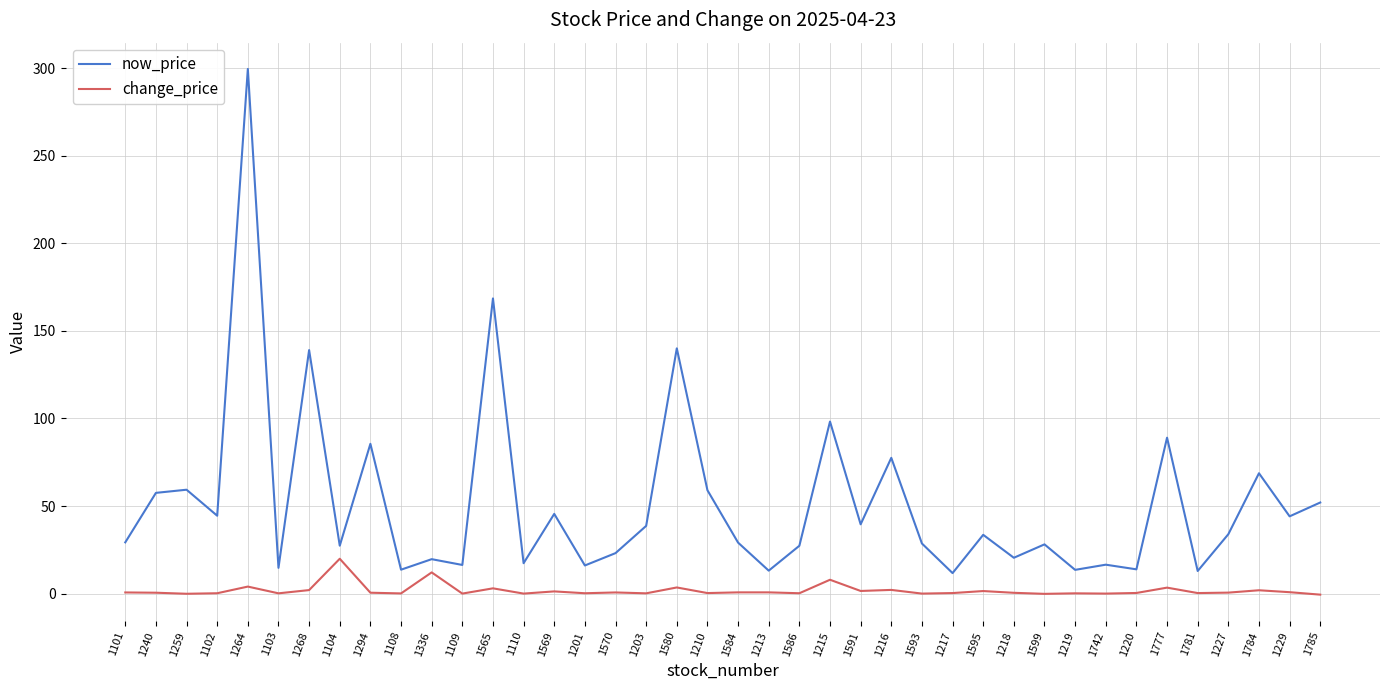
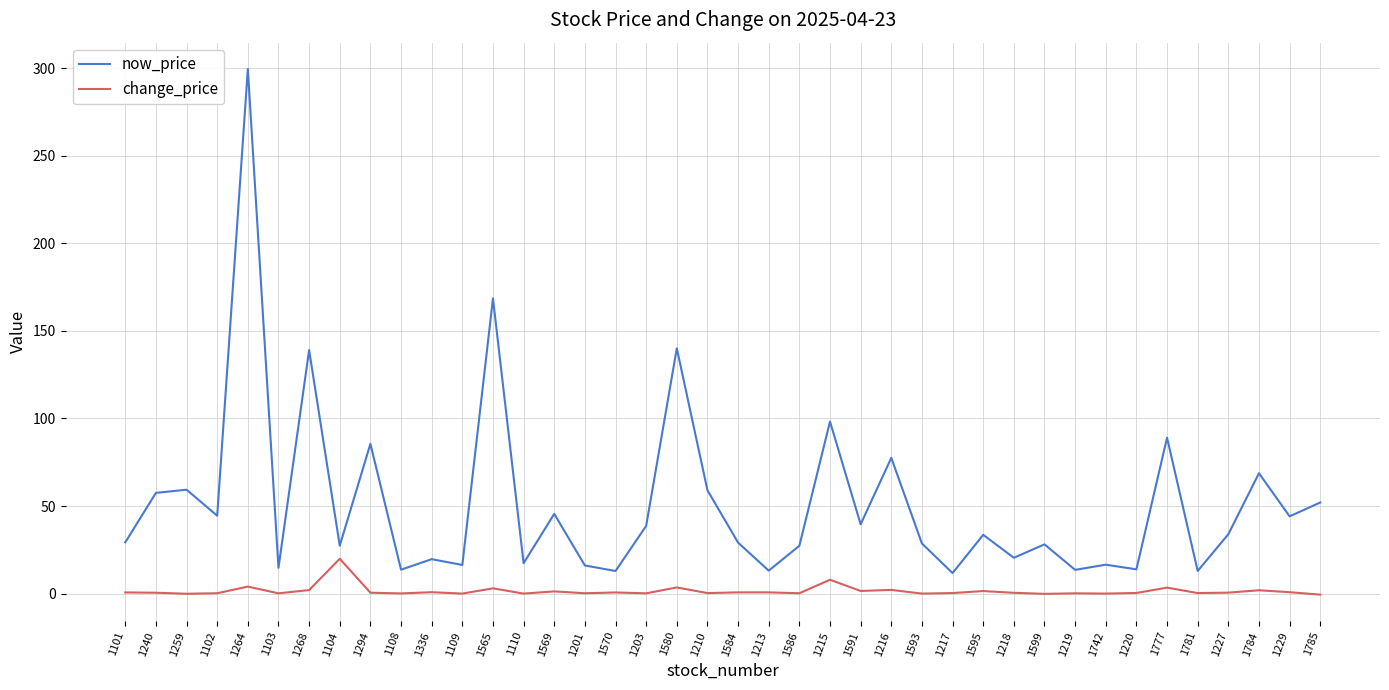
  {
    "now_price": {
      "1101": 29,
      "1240": 58,
      "1259": 59,
      "1102": 44,
      "1264": 300,
      "1103": 15,
      "1268": 139,
      "1104": 27,
      "1294": 86,
      "1108": 14,
      "1336": 20,
      "1109": 16,
      "1565": 169,
      "1110": 17,
      "1569": 46,
      "1201": 16,
-     "1570": 23,
+     "1570": 13,
      "1203": 39,
      "1580": 140,
      "1210": 59,
      "1584": 29,
      "1213": 13,
      "1586": 27,
      "1215": 98,
      "1591": 40,
      "1216": 78,
      "1593": 29,
      "1217": 12,
      "1595": 34,
      "1218": 20,
      "1599": 28,
      "1219": 14,
      "1742": 17,
      "1220": 14,
      "1777": 89,
      "1781": 13,
      "1227": 34,
      "1784": 69,
      "1229": 44,
      "1785": 52
    },
    "change_price": {
      "1101": 1,
      "1240": 1,
      "1259": 0,
      "1102": 0,
      "1264": 4,
      "1103": 0,
      "1268": 2,
      "1104": 20,
      "1294": 1,
      "1108": 0,
-     "1336": 12,
+     "1336": 1,
      "1109": 0,
      "1565": 3,
      "1110": 0,
      "1569": 1,
      "1201": 0,
      "1570": 1,
      "1203": 0,
      "1580": 4,
      "1210": 0,
      "1584": 1,
      "1213": 1,
      "1586": 0,
      "1215": 8,
      "1591": 2,
      "1216": 2,
      "1593": 0,
      "1217": 0,
      "1595": 1,
      "1218": 0,
      "1599": 0,
      "1219": 0,
      "1742": 0,
      "1220": 0,
      "1777": 3,
      "1781": 0,
      "1227": 1,
      "1784": 2,
      "1229": 1,
      "1785": -1
    }
  }
